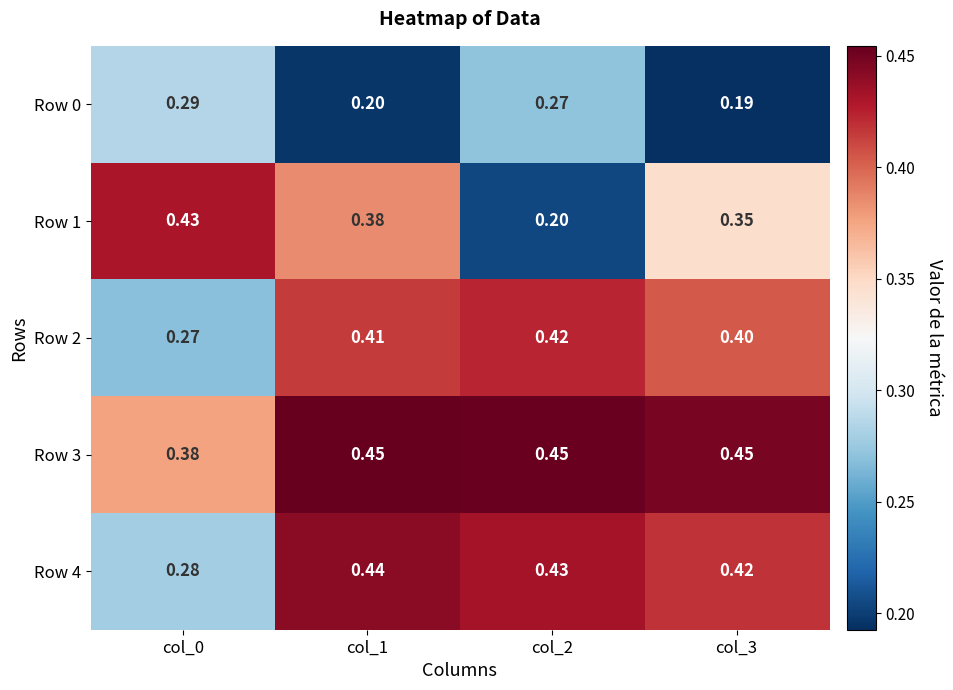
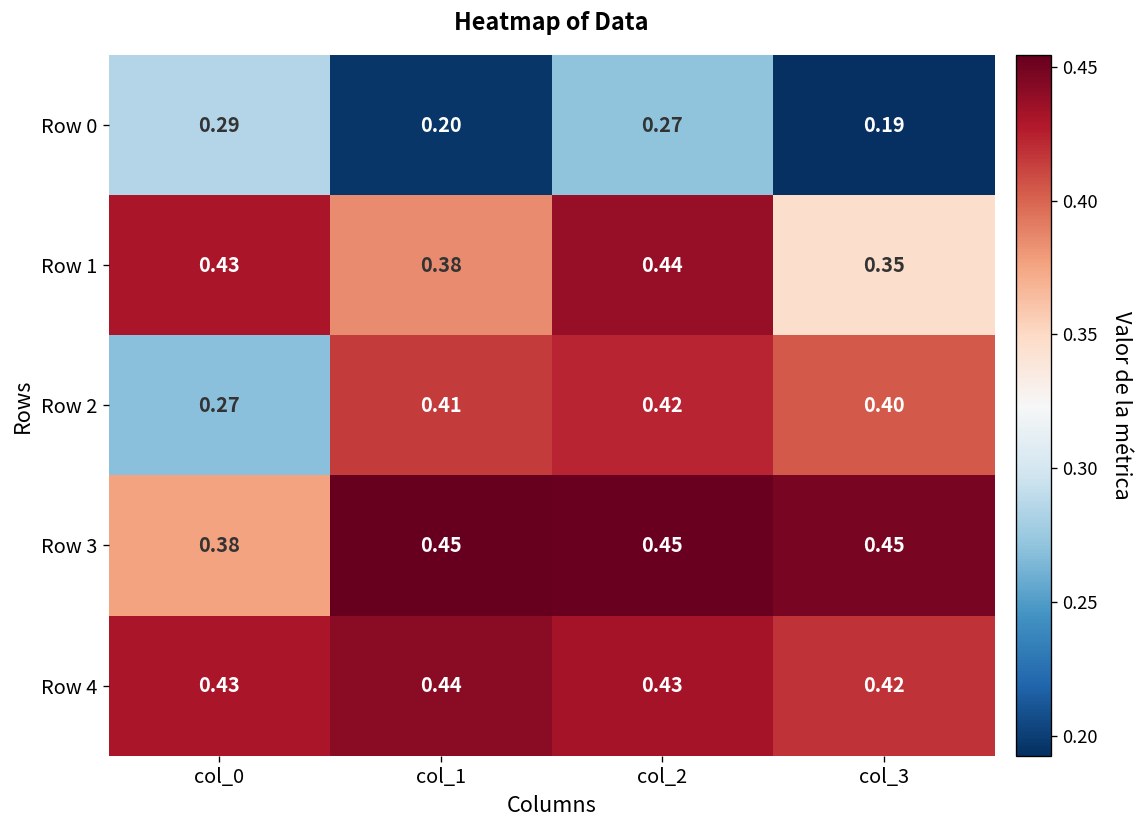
  {
    "Row 0": {
      "col_0": 0.29,
      "col_1": 0.20,
      "col_2": 0.27,
      "col_3": 0.19
    },
    "Row 1": {
      "col_0": 0.43,
      "col_1": 0.38,
-     "col_2": 0.20,
+     "col_2": 0.44,
      "col_3": 0.35
    },
    "Row 2": {
      "col_0": 0.27,
      "col_1": 0.41,
      "col_2": 0.42,
      "col_3": 0.40
    },
    "Row 3": {
      "col_0": 0.38,
      "col_1": 0.45,
      "col_2": 0.45,
      "col_3": 0.45
    },
    "Row 4": {
-     "col_0": 0.28,
+     "col_0": 0.43,
      "col_1": 0.44,
      "col_2": 0.43,
      "col_3": 0.42
    }
  }
